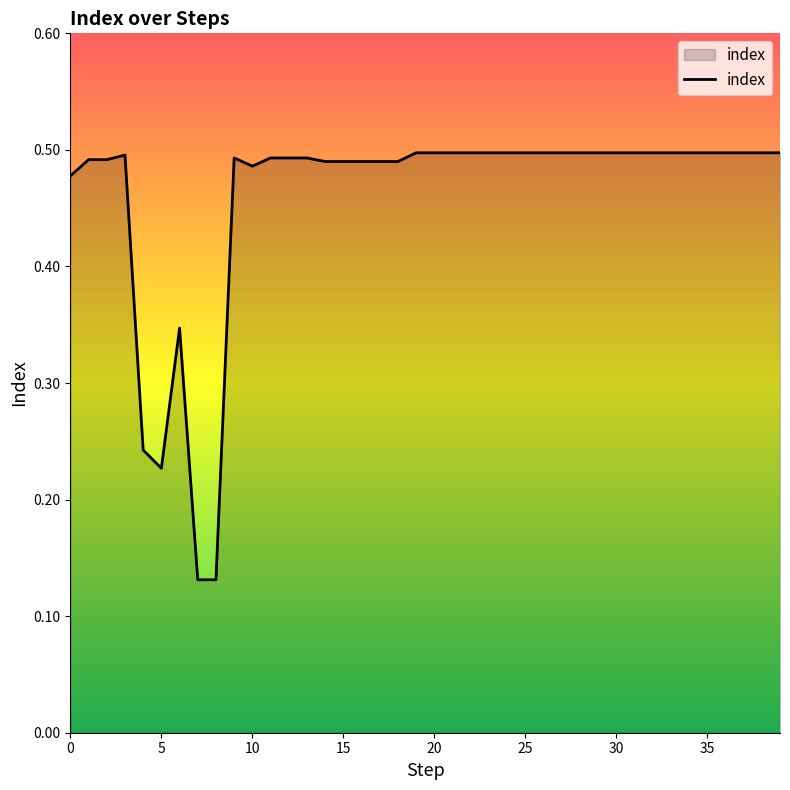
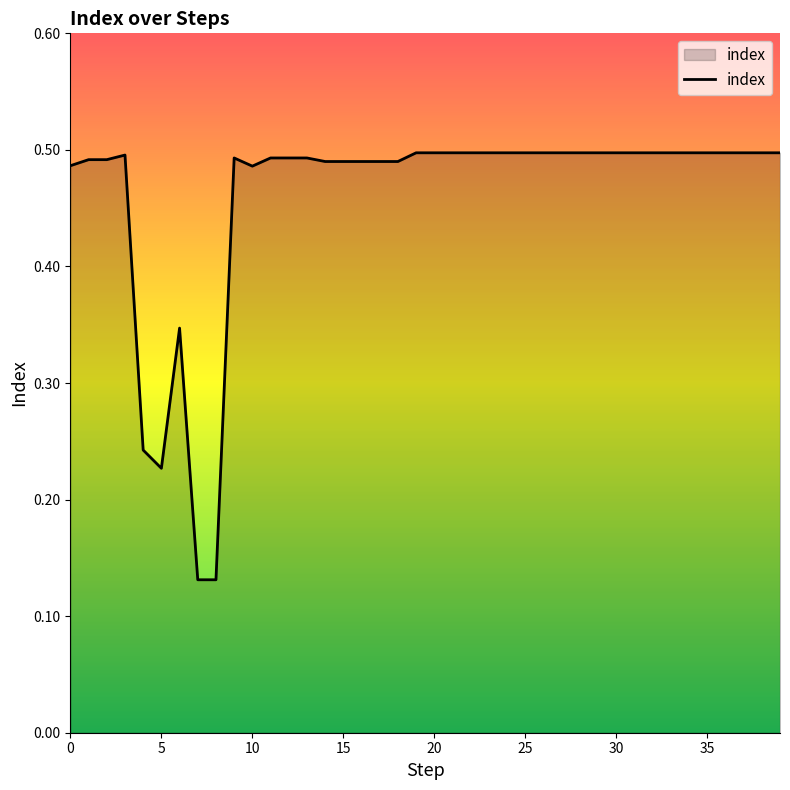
  {
-   "0": 0.478,
+   "0": 0.486,
    "5": 0.227,
    "10": 0.486,
    "15": 0.490,
    "20": 0.498,
    "25": 0.498,
    "30": 0.498,
    "35": 0.498
  }
